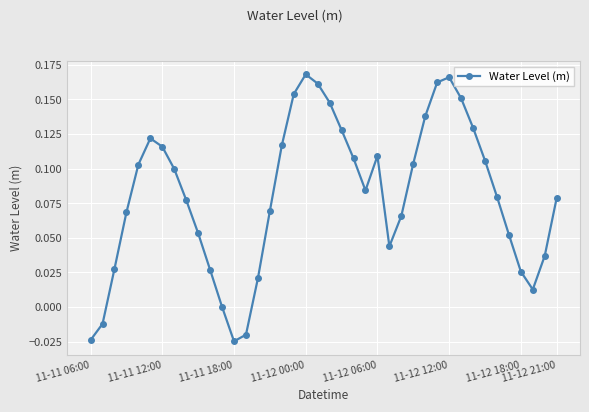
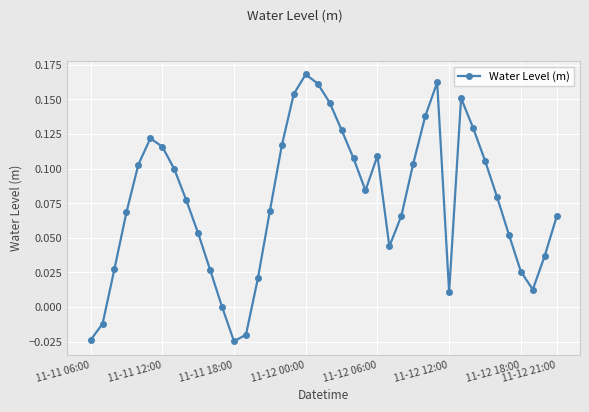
  {
    "11-11 06:00": -0.024,
    "11-11 12:00": 0.116,
    "11-11 18:00": -0.025,
    "11-12 00:00": 0.168,
    "11-12 06:00": 0.109,
-   "11-12 12:00": 0.166,
+   "11-12 12:00": 0.011,
    "11-12 18:00": 0.026,
-   "11-12 21:00": 0.079
+   "11-12 21:00": 0.065
  }
